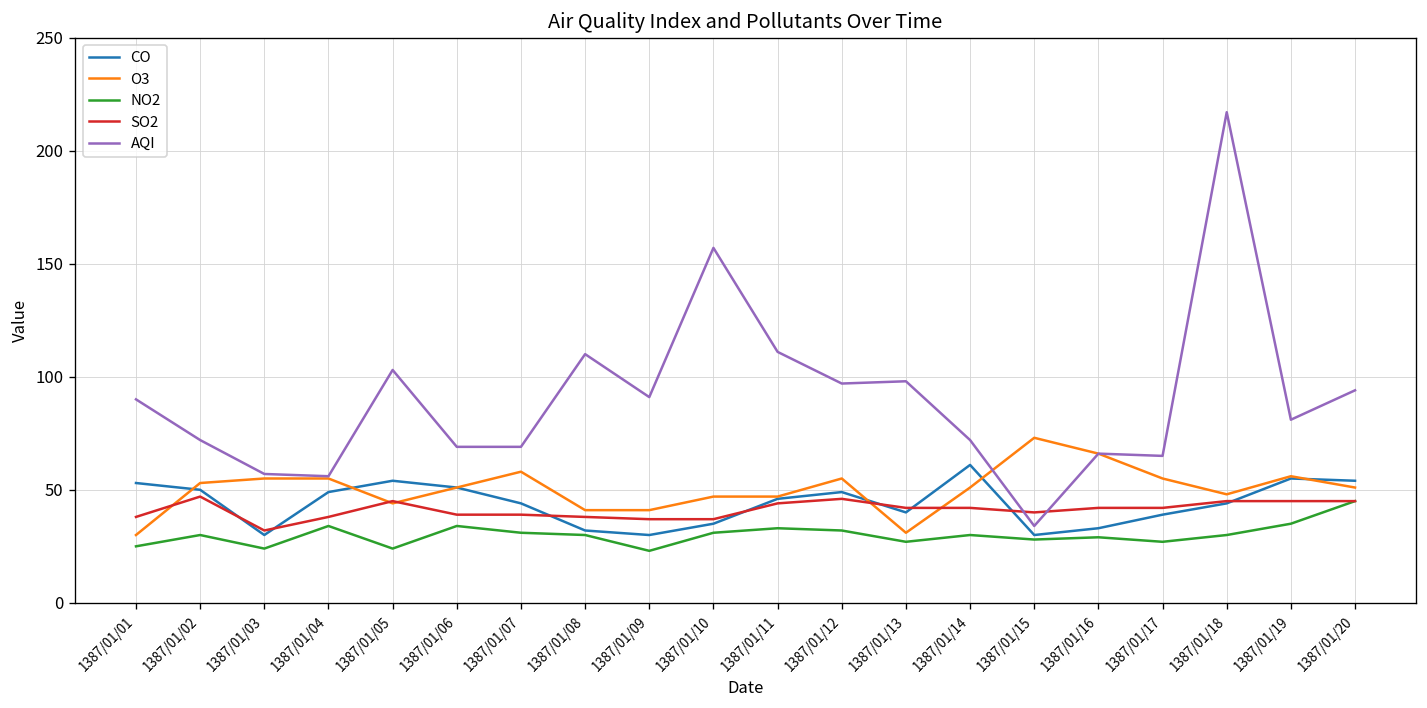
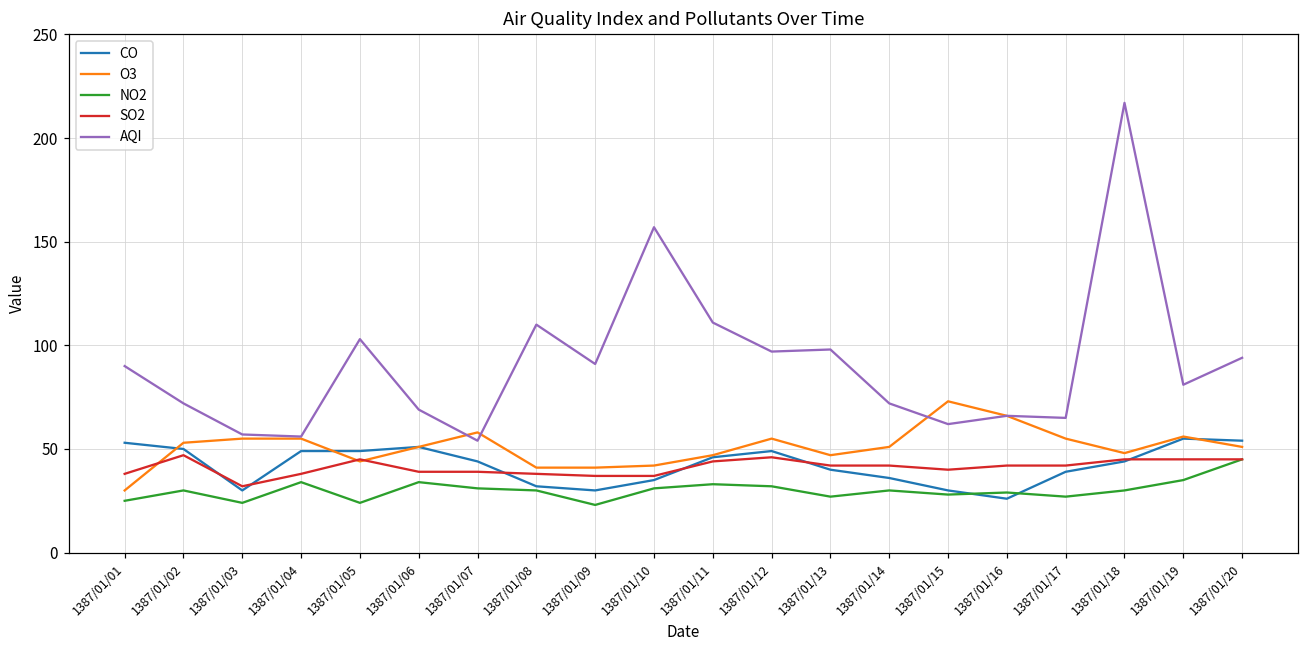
  {
    "CO": {
      "1387/01/01": 53,
      "1387/01/02": 50,
      "1387/01/03": 30,
      "1387/01/04": 49,
-     "1387/01/05": 54,
+     "1387/01/05": 49,
      "1387/01/07": 44,
      "1387/01/08": 32,
      "1387/01/09": 30,
      "1387/01/10": 35,
      "1387/01/12": 49,
      "1387/01/13": 40,
-     "1387/01/14": 61,
+     "1387/01/14": 36,
      "1387/01/15": 30,
-     "1387/01/16": 33,
+     "1387/01/16": 26,
      "1387/01/17": 39,
      "1387/01/20": 54
    },
    "O3": {
      "1387/01/01": 30,
      "1387/01/02": 53,
      "1387/01/03": 55,
      "1387/01/07": 58,
      "1387/01/08": 41,
      "1387/01/09": 41,
-     "1387/01/10": 47,
+     "1387/01/10": 42,
      "1387/01/12": 55,
-     "1387/01/13": 31,
+     "1387/01/13": 47,
      "1387/01/14": 51,
      "1387/01/15": 73,
      "1387/01/17": 55,
      "1387/01/18": 48,
      "1387/01/20": 51
    },
    "NO2": {
      "1387/01/01": 25,
      "1387/01/02": 30,
      "1387/01/03": 24,
      "1387/01/04": 34,
      "1387/01/05": 24,
      "1387/01/06": 34,
      "1387/01/07": 31,
      "1387/01/08": 30,
      "1387/01/09": 23,
      "1387/01/10": 31,
      "1387/01/11": 33,
      "1387/01/12": 32,
      "1387/01/13": 27,
      "1387/01/14": 30,
      "1387/01/15": 28,
      "1387/01/16": 29,
      "1387/01/17": 27,
      "1387/01/18": 30,
      "1387/01/19": 35
    },
    "SO2": {
      "1387/01/01": 38,
      "1387/01/02": 47,
      "1387/01/03": 32,
      "1387/01/04": 38,
      "1387/01/06": 39,
      "1387/01/07": 39,
      "1387/01/08": 38,
      "1387/01/09": 37,
      "1387/01/10": 37,
      "1387/01/11": 44,
      "1387/01/12": 46,
      "1387/01/13": 42,
      "1387/01/14": 42,
      "1387/01/15": 40,
      "1387/01/16": 42,
      "1387/01/17": 42,
      "1387/01/19": 45
    },
    "AQI": {
      "1387/01/01": 90,
      "1387/01/02": 72,
      "1387/01/03": 57,
      "1387/01/05": 103,
      "1387/01/06": 69,
-     "1387/01/07": 69,
+     "1387/01/07": 54,
      "1387/01/08": 110,
      "1387/01/09": 91,
      "1387/01/10": 157,
      "1387/01/11": 111,
      "1387/01/12": 97,
      "1387/01/13": 98,
      "1387/01/14": 72,
-     "1387/01/15": 34,
+     "1387/01/15": 62,
      "1387/01/17": 65,
      "1387/01/18": 217,
      "1387/01/19": 81,
      "1387/01/20": 94
    }
  }
